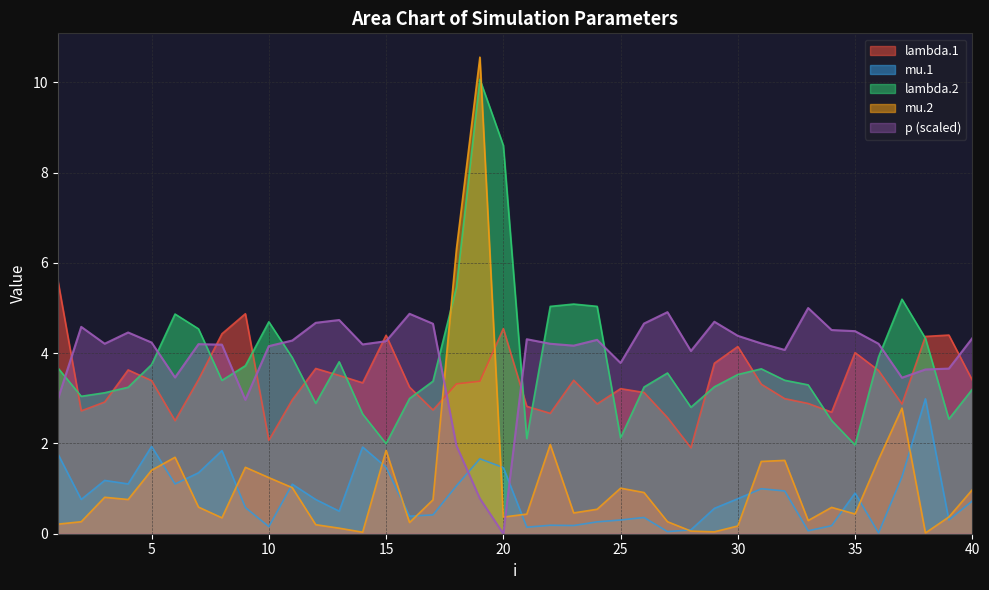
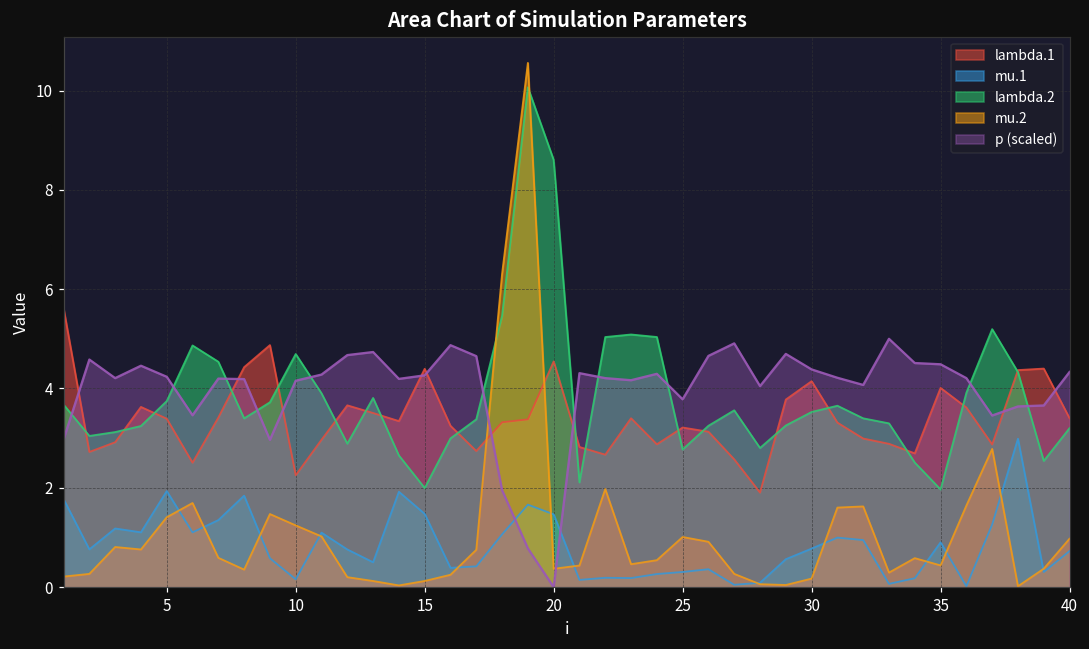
  {
    "lambda.1": {
      "5": 3.4,
-     "10": 2.1,
+     "10": 2.3,
      "15": 4.4,
      "20": 4.5,
      "25": 3.2,
      "30": 4.1,
      "35": 4.0,
      "40": 3.4
    },
    "mu.1": {
      "5": 1.9,
      "10": 0.2,
      "15": 1.5,
      "20": 1.5,
      "25": 0.3,
      "30": 0.8,
      "35": 0.9,
      "40": 0.7
    },
    "lambda.2": {
      "5": 3.7,
      "10": 4.7,
      "15": 2.0,
      "20": 8.6,
-     "25": 2.1,
+     "25": 2.8,
      "30": 3.5,
      "35": 2.0,
      "40": 3.2
    },
    "mu.2": {
      "5": 1.4,
      "10": 1.2,
-     "15": 1.8,
+     "15": 0.1,
      "20": 0.4,
      "25": 1.0,
      "30": 0.2,
      "35": 0.4,
      "40": 1.0
    },
    "p (scaled)": {
      "5": 4.2,
      "10": 4.2,
      "15": 4.3,
      "20": 0.0,
      "25": 3.8,
      "30": 4.4,
      "35": 4.5,
      "40": 4.3
    }
  }
